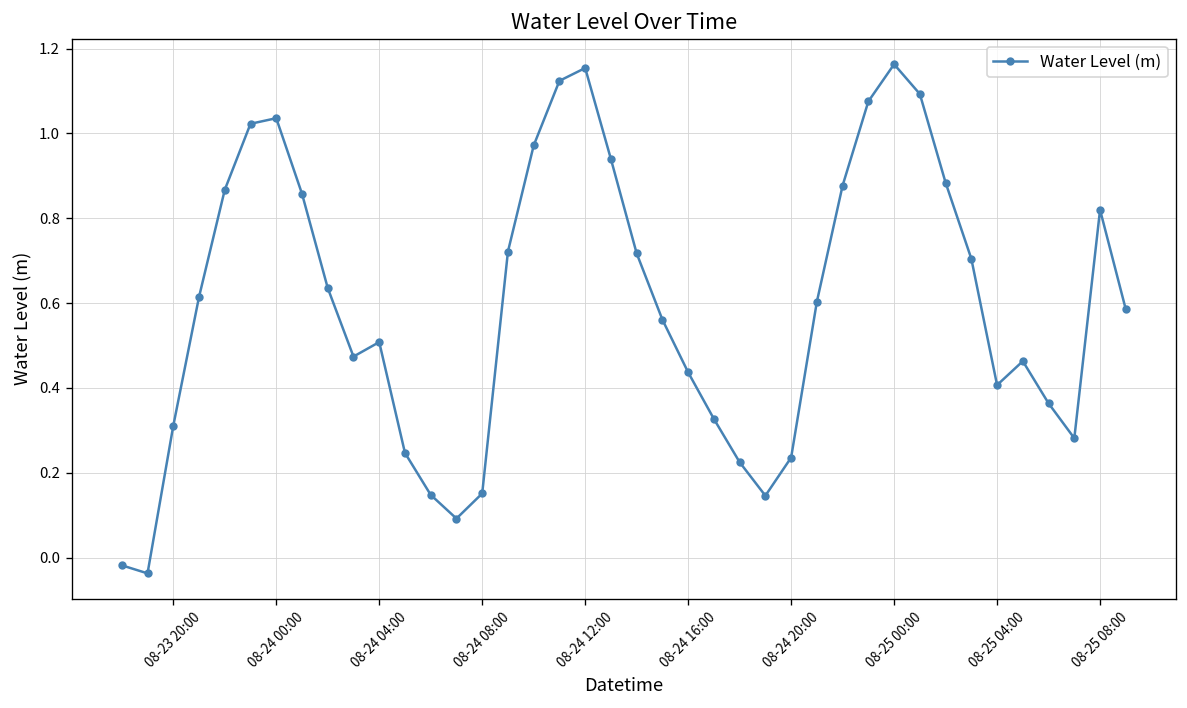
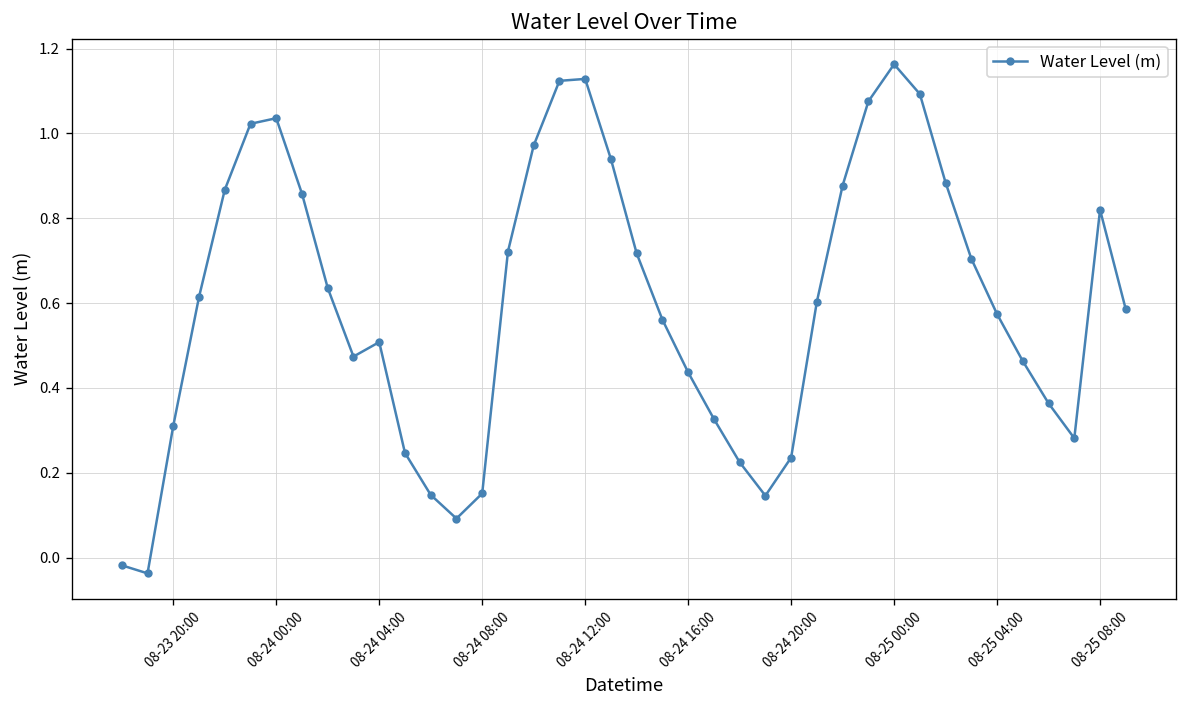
  {
    "08-23 20:00": 0.31,
    "08-24 00:00": 1.04,
    "08-24 04:00": 0.51,
    "08-24 08:00": 0.15,
-   "08-24 12:00": 1.15,
+   "08-24 12:00": 1.13,
    "08-24 16:00": 0.44,
    "08-24 20:00": 0.24,
    "08-25 00:00": 1.16,
-   "08-25 04:00": 0.41,
+   "08-25 04:00": 0.57,
    "08-25 08:00": 0.82
  }
